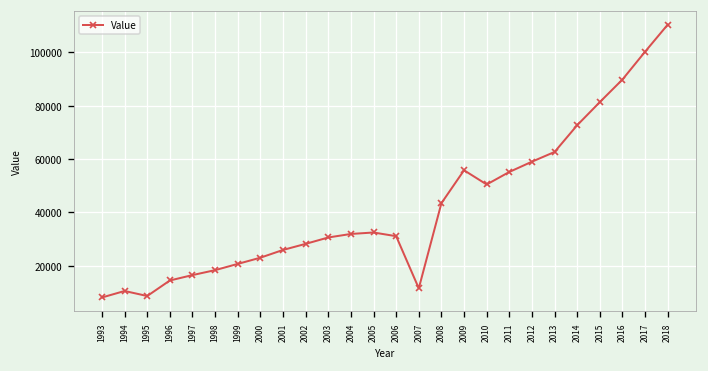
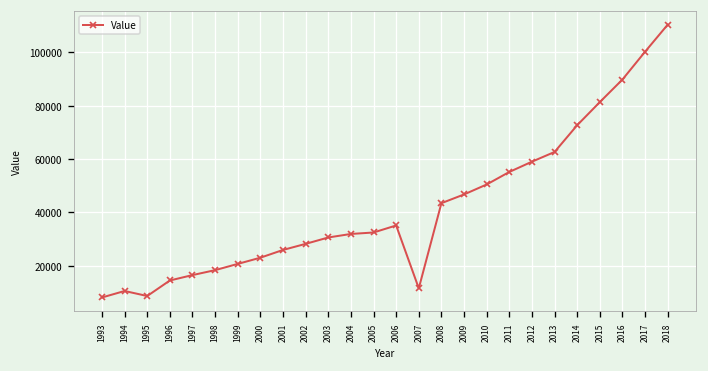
  {
    "1993": 8000,
    "1994": 11000,
    "1995": 9000,
    "1996": 15000,
    "1997": 17000,
    "1998": 18000,
    "1999": 21000,
    "2000": 23000,
    "2001": 26000,
    "2002": 28000,
    "2003": 31000,
    "2004": 32000,
    "2005": 32000,
-   "2006": 31000,
+   "2006": 35000,
    "2007": 12000,
    "2008": 43000,
-   "2009": 56000,
+   "2009": 47000,
    "2010": 50000,
    "2011": 55000,
    "2012": 59000,
    "2013": 63000,
    "2014": 73000,
    "2015": 81000,
    "2016": 90000,
    "2017": 100000,
    "2018": 110000
  }
